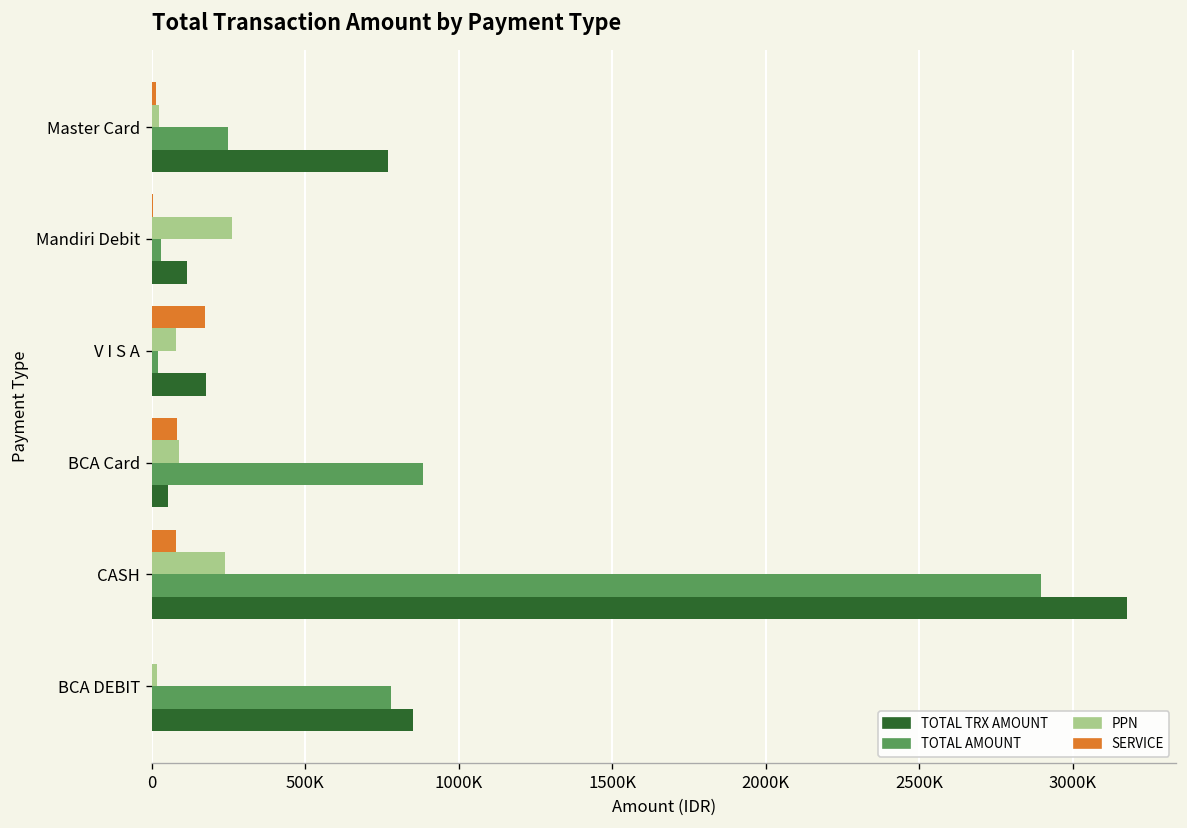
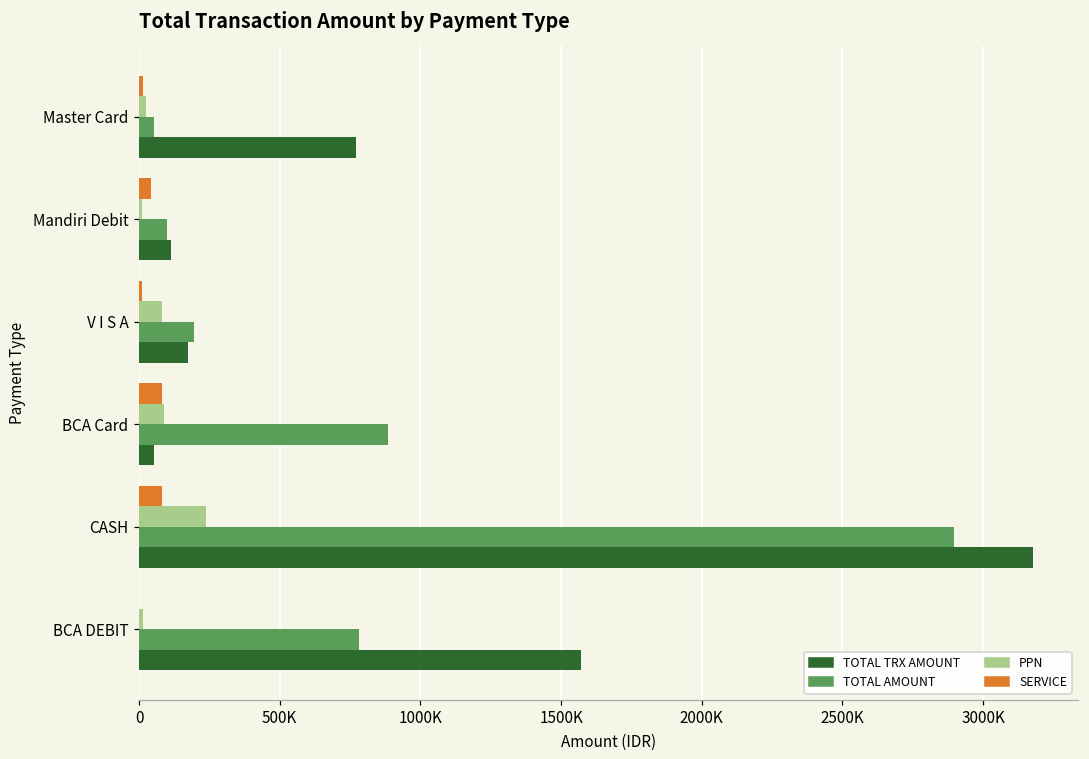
  {
    "TOTAL TRX AMOUNT": {
      "Master Card": 770000,
      "Mandiri Debit": 120000,
      "V I S A": 180000,
      "BCA Card": 50000,
      "CASH": 3180000,
-     "BCA DEBIT": 850000
+     "BCA DEBIT": 1570000
    },
    "TOTAL AMOUNT": {
-     "Master Card": 250000,
-     "Mandiri Debit": 30000,
-     "V I S A": 20000,
+     "Master Card": 50000,
+     "Mandiri Debit": 100000,
+     "V I S A": 200000,
      "BCA Card": 890000,
      "CASH": 2900000,
      "BCA DEBIT": 780000
    },
    "PPN": {
      "Master Card": 30000,
-     "Mandiri Debit": 260000,
+     "Mandiri Debit": 10000,
      "V I S A": 80000,
      "BCA Card": 90000,
      "CASH": 240000,
      "BCA DEBIT": 20000
    },
    "SERVICE": {
      "Master Card": 10000,
-     "Mandiri Debit": 10000,
-     "V I S A": 170000,
+     "Mandiri Debit": 40000,
+     "V I S A": 10000,
      "BCA Card": 80000,
      "CASH": 80000,
      "BCA DEBIT": 0
    }
  }
